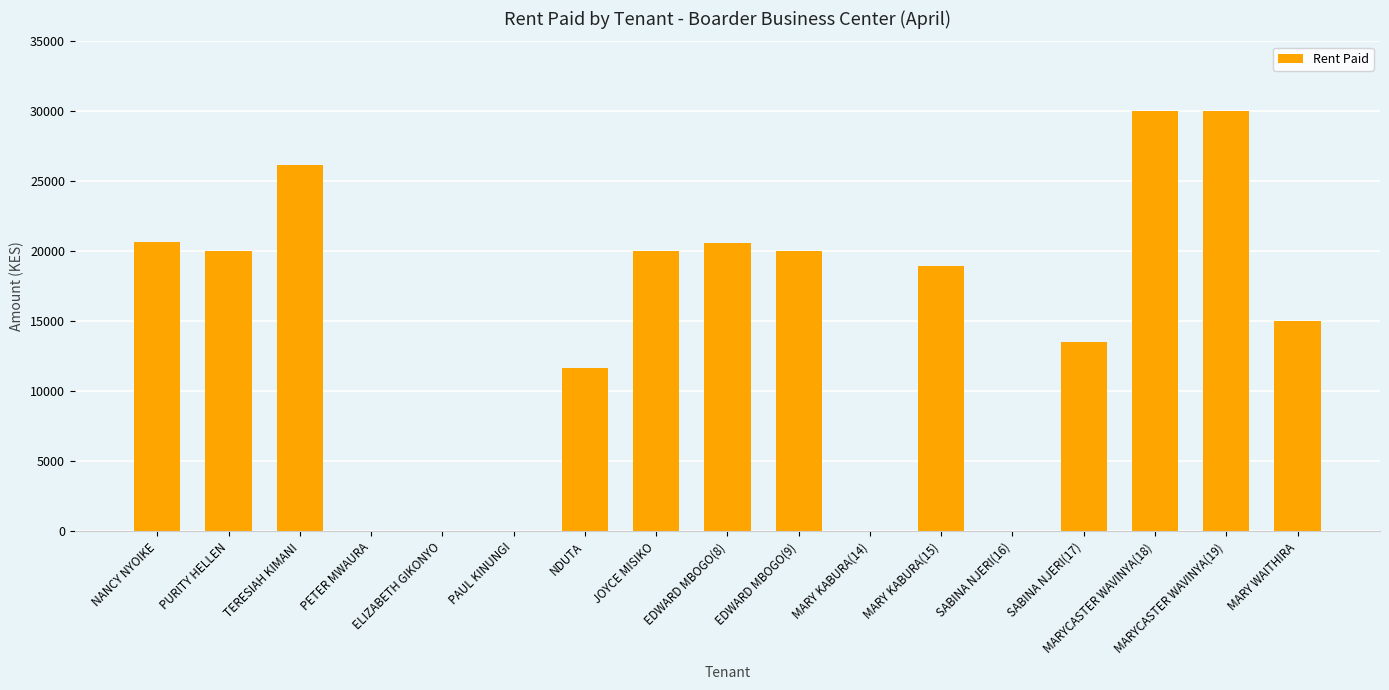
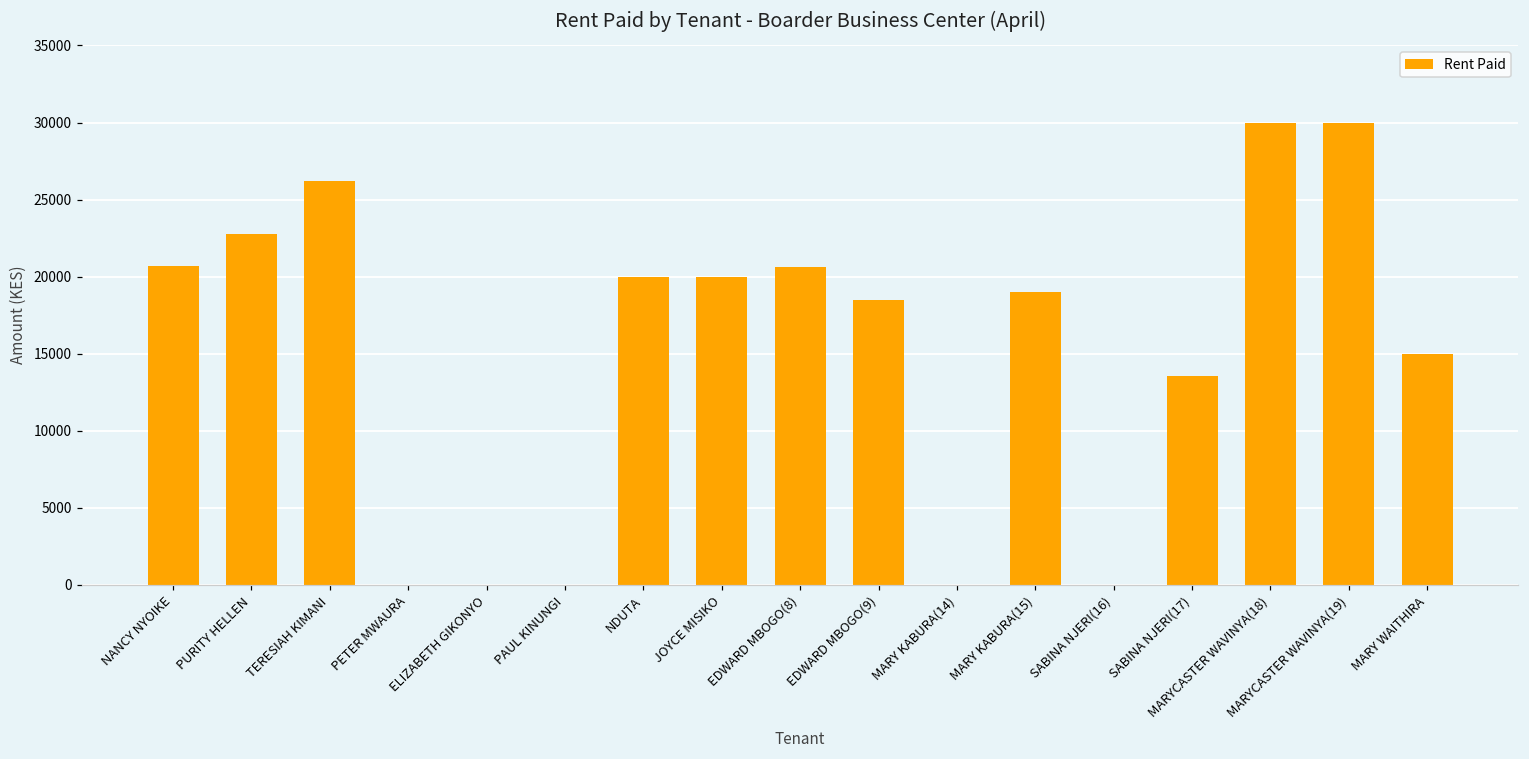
  {
    "NANCY NYOIKE": 20700,
-   "PURITY HELLEN": 20000,
+   "PURITY HELLEN": 22700,
    "TERESIAH KIMANI": 26200,
    "PETER MWAURA": 0,
    "ELIZABETH GIKONYO": 0,
    "PAUL KINUNGI": 0,
-   "NDUTA": 11700,
+   "NDUTA": 20000,
    "JOYCE MISIKO": 20000,
    "EDWARD MBOGO(8)": 20600,
-   "EDWARD MBOGO(9)": 20000,
+   "EDWARD MBOGO(9)": 18500,
    "MARY KABURA(14)": 0,
    "MARY KABURA(15)": 19000,
    "SABINA NJERI(16)": 0,
    "SABINA NJERI(17)": 13500,
    "MARYCASTER WAVINYA(18)": 30000,
    "MARYCASTER WAVINYA(19)": 30000,
    "MARY WAITHIRA": 15000
  }
